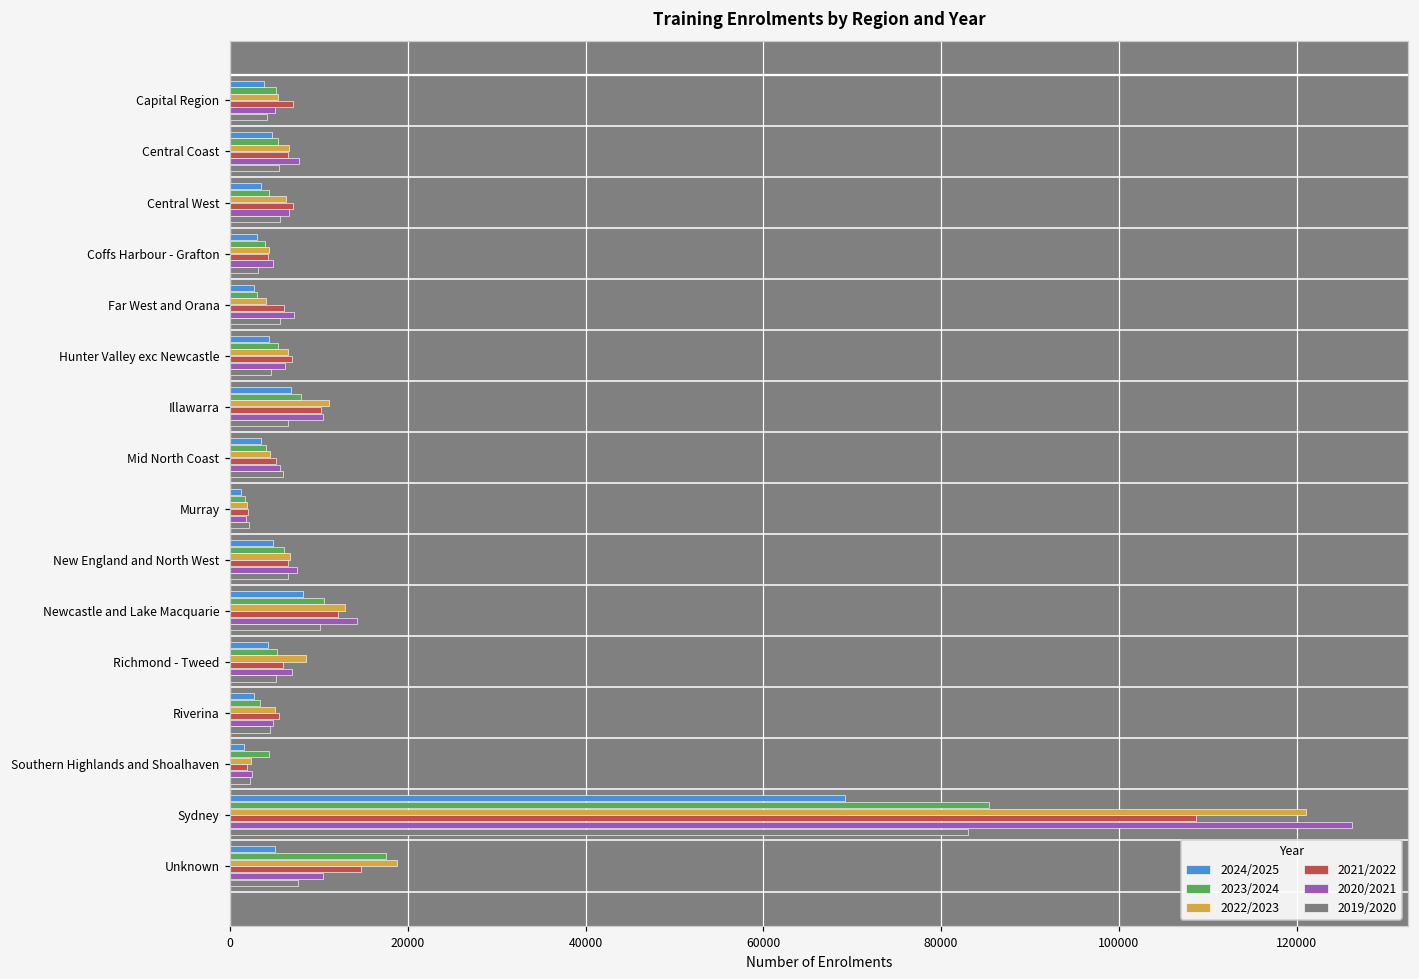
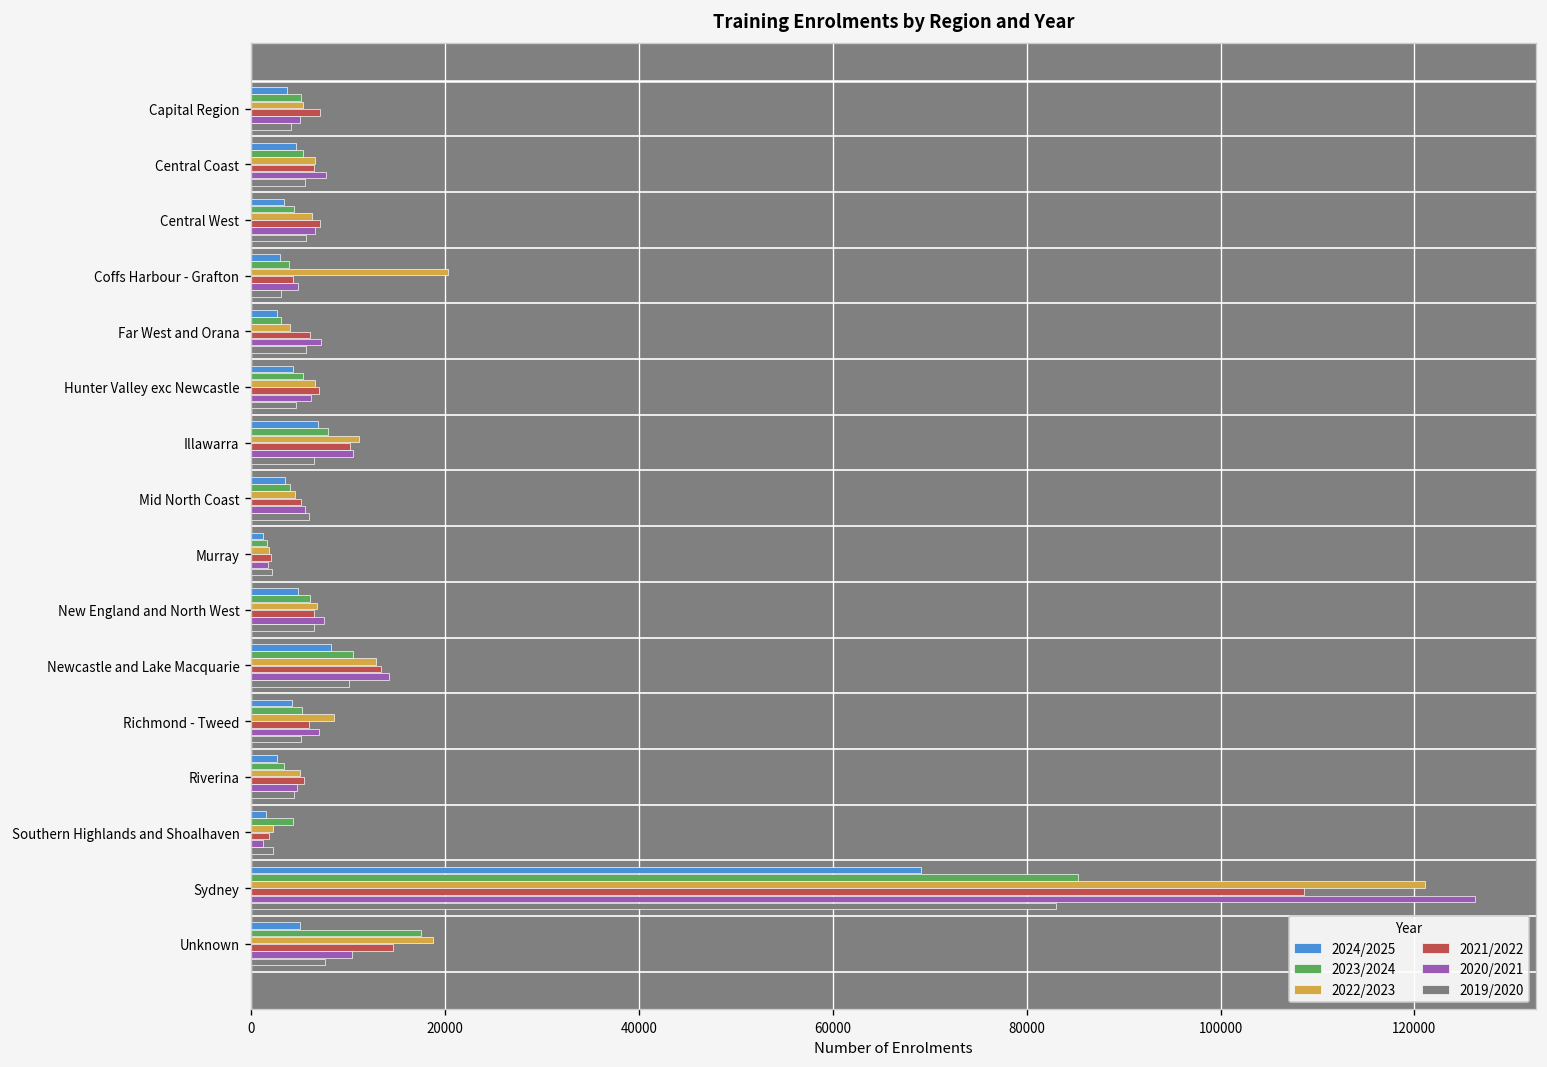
  {
    "2024/2025": {
      "Capital Region": 4000,
      "Central Coast": 5000,
      "Central West": 3000,
      "Coffs Harbour - Grafton": 3000,
      "Far West and Orana": 3000,
      "Hunter Valley exc Newcastle": 4000,
      "Illawarra": 7000,
      "Mid North Coast": 3000,
      "Murray": 1000,
      "New England and North West": 5000,
      "Newcastle and Lake Macquarie": 8000,
      "Richmond - Tweed": 4000,
      "Riverina": 3000,
      "Southern Highlands and Shoalhaven": 2000,
      "Sydney": 69000,
      "Unknown": 5000
    },
    "2023/2024": {
      "Capital Region": 5000,
      "Central Coast": 5000,
      "Central West": 4000,
      "Coffs Harbour - Grafton": 4000,
      "Far West and Orana": 3000,
      "Hunter Valley exc Newcastle": 5000,
      "Illawarra": 8000,
      "Mid North Coast": 4000,
      "Murray": 2000,
      "New England and North West": 6000,
      "Newcastle and Lake Macquarie": 11000,
      "Richmond - Tweed": 5000,
      "Riverina": 3000,
      "Southern Highlands and Shoalhaven": 4000,
      "Sydney": 85000,
      "Unknown": 18000
    },
    "2022/2023": {
      "Capital Region": 5000,
      "Central Coast": 7000,
      "Central West": 6000,
-     "Coffs Harbour - Grafton": 4000,
+     "Coffs Harbour - Grafton": 20000,
      "Far West and Orana": 4000,
      "Hunter Valley exc Newcastle": 7000,
      "Illawarra": 11000,
      "Mid North Coast": 5000,
      "Murray": 2000,
      "New England and North West": 7000,
      "Newcastle and Lake Macquarie": 13000,
      "Richmond - Tweed": 9000,
      "Riverina": 5000,
      "Southern Highlands and Shoalhaven": 2000,
      "Sydney": 121000,
      "Unknown": 19000
    },
    "2021/2022": {
      "Capital Region": 7000,
      "Central Coast": 6000,
      "Central West": 7000,
      "Coffs Harbour - Grafton": 4000,
      "Far West and Orana": 6000,
      "Hunter Valley exc Newcastle": 7000,
      "Illawarra": 10000,
      "Mid North Coast": 5000,
      "Murray": 2000,
      "New England and North West": 7000,
-     "Newcastle and Lake Macquarie": 12000,
+     "Newcastle and Lake Macquarie": 13000,
      "Richmond - Tweed": 6000,
      "Riverina": 5000,
      "Southern Highlands and Shoalhaven": 2000,
      "Sydney": 109000,
      "Unknown": 15000
    },
    "2020/2021": {
      "Capital Region": 5000,
      "Central Coast": 8000,
      "Central West": 7000,
      "Coffs Harbour - Grafton": 5000,
      "Far West and Orana": 7000,
      "Hunter Valley exc Newcastle": 6000,
      "Illawarra": 10000,
      "Mid North Coast": 6000,
      "Murray": 2000,
      "New England and North West": 7000,
      "Newcastle and Lake Macquarie": 14000,
      "Richmond - Tweed": 7000,
      "Riverina": 5000,
-     "Southern Highlands and Shoalhaven": 2000,
+     "Southern Highlands and Shoalhaven": 1000,
      "Sydney": 126000,
      "Unknown": 10000
    },
    "2019/2020": {
      "Capital Region": 4000,
      "Central Coast": 6000,
      "Central West": 6000,
      "Coffs Harbour - Grafton": 3000,
      "Far West and Orana": 6000,
      "Hunter Valley exc Newcastle": 5000,
      "Illawarra": 6000,
      "Mid North Coast": 6000,
      "Murray": 2000,
      "New England and North West": 7000,
      "Newcastle and Lake Macquarie": 10000,
      "Richmond - Tweed": 5000,
      "Riverina": 4000,
      "Southern Highlands and Shoalhaven": 2000,
      "Sydney": 83000,
      "Unknown": 8000
    }
  }
